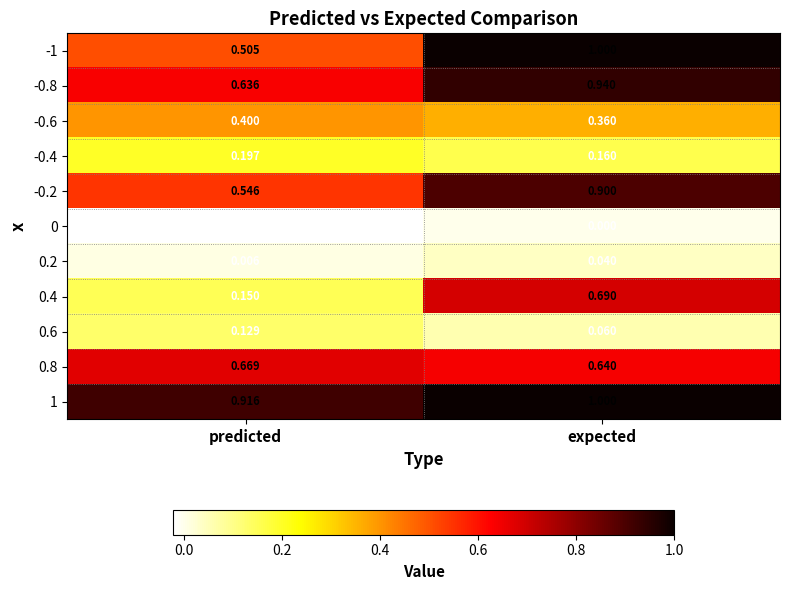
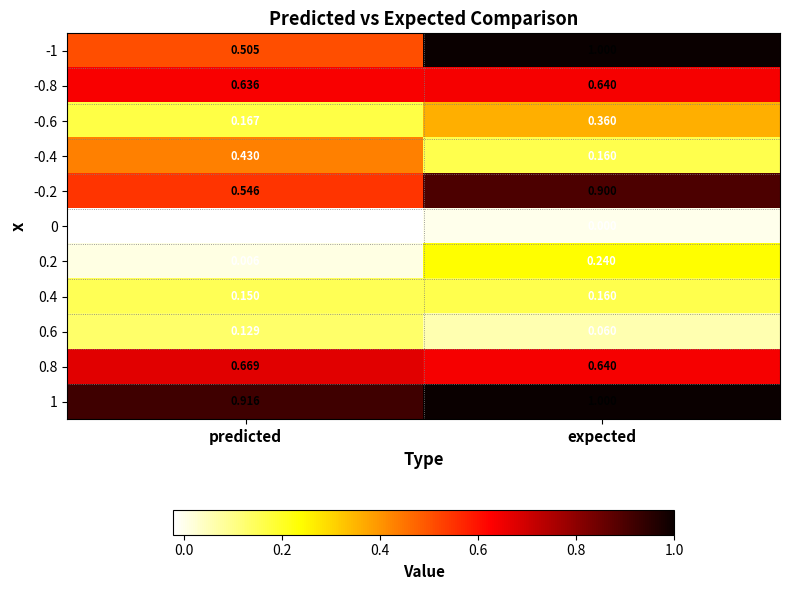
  {
    "-1": {
      "predicted": 0.505
    },
    "-0.8": {
      "predicted": 0.636,
-     "expected": 0.940
+     "expected": 0.640
    },
    "-0.6": {
-     "predicted": 0.400,
+     "predicted": 0.167,
      "expected": 0.360
    },
    "-0.4": {
-     "predicted": 0.197,
+     "predicted": 0.430,
      "expected": 0.160
    },
    "-0.2": {
      "predicted": 0.546,
      "expected": 0.900
    },
    "0.2": {
-     "expected": 0.040
+     "expected": 0.240
    },
    "0.4": {
      "predicted": 0.150,
-     "expected": 0.690
+     "expected": 0.160
    },
    "0.6": {
      "predicted": 0.129,
      "expected": 0.060
    },
    "0.8": {
      "predicted": 0.669,
      "expected": 0.640
    },
    "1": {
      "predicted": 0.916
    }
  }
